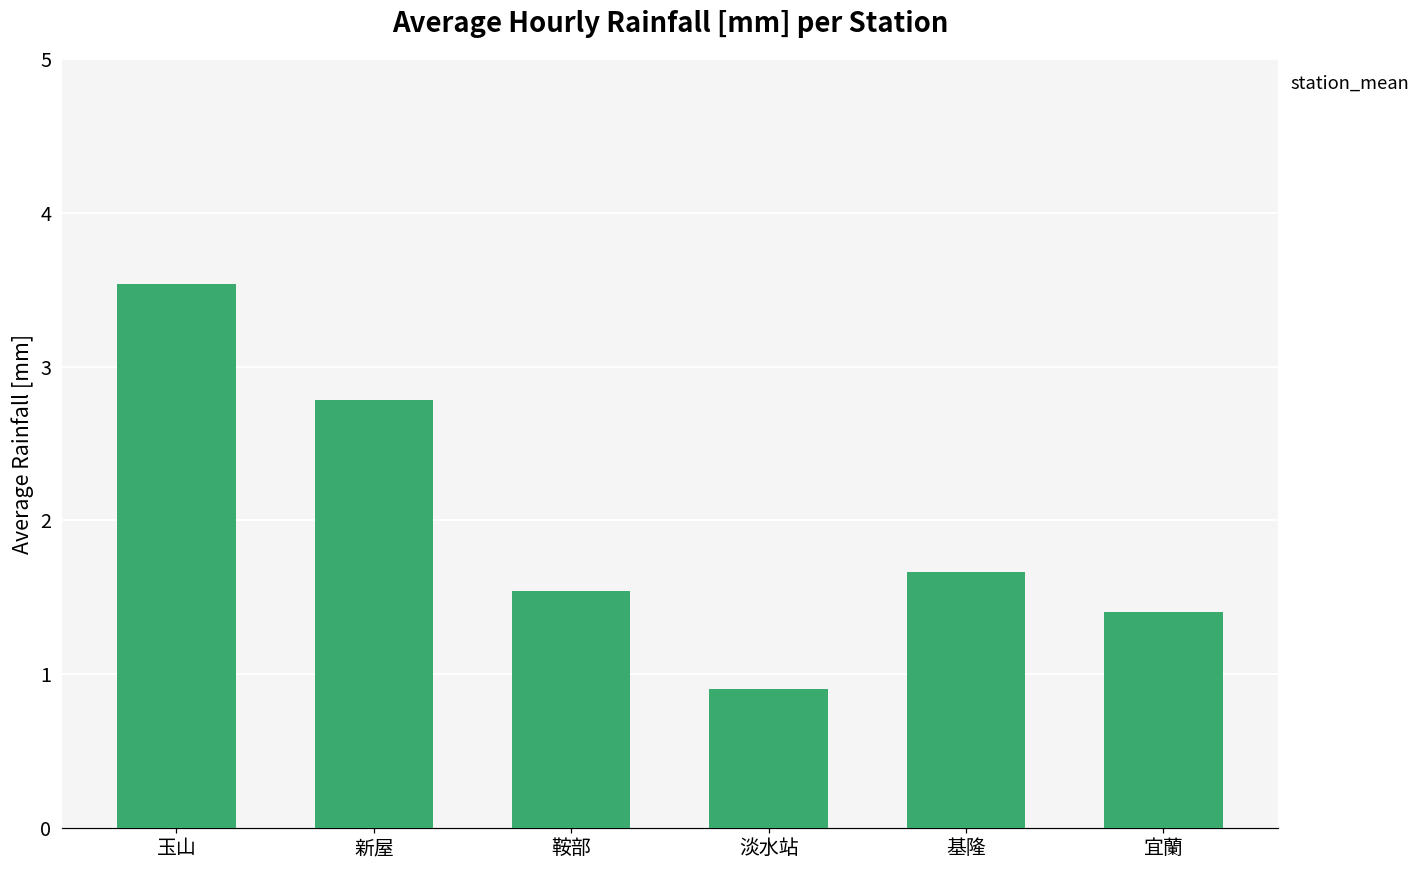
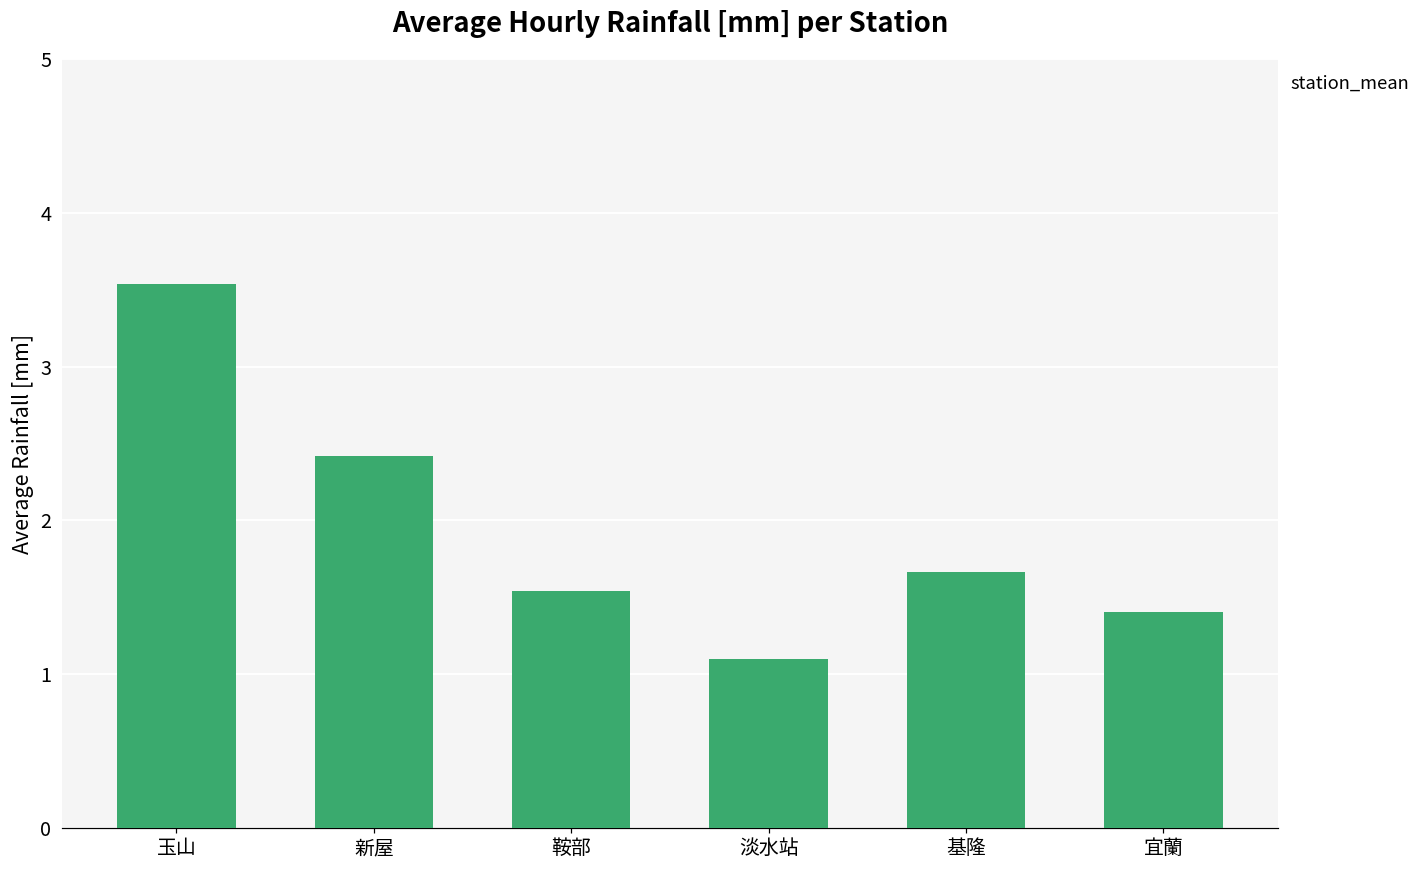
  {
    "玉山": 3.54,
-   "新屋": 2.78,
+   "新屋": 2.42,
    "鞍部": 1.54,
-   "淡水站": 0.9,
+   "淡水站": 1.1,
    "基隆": 1.66,
    "宜蘭": 1.40
  }
